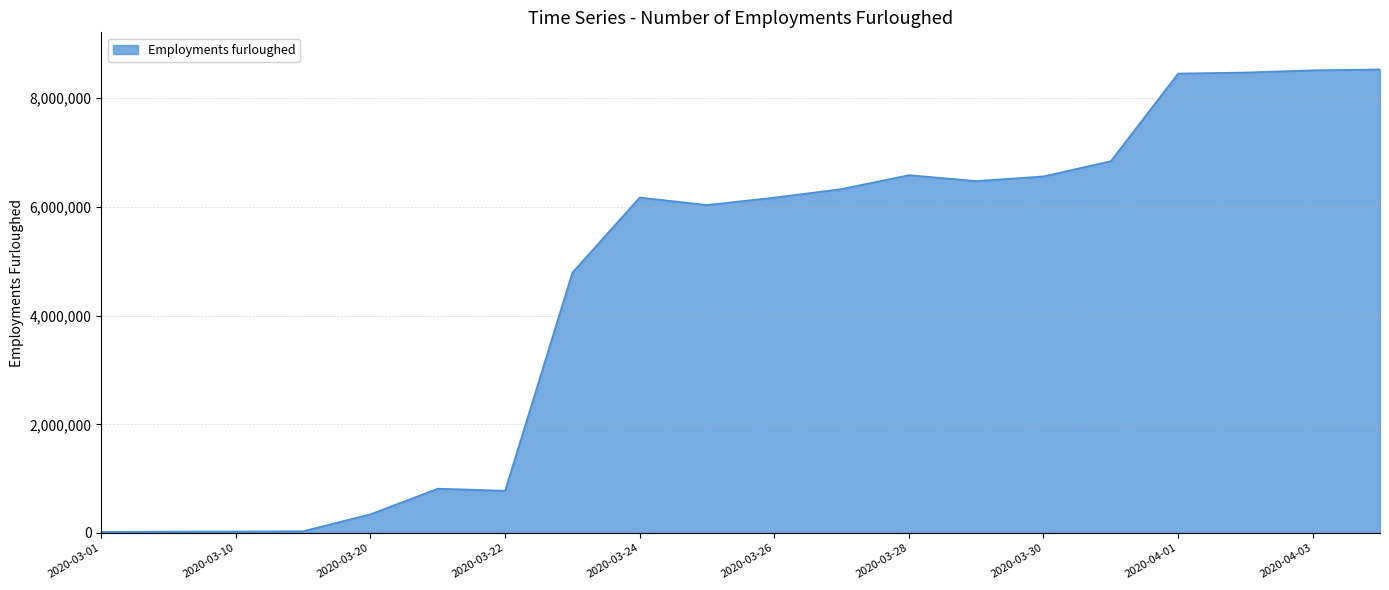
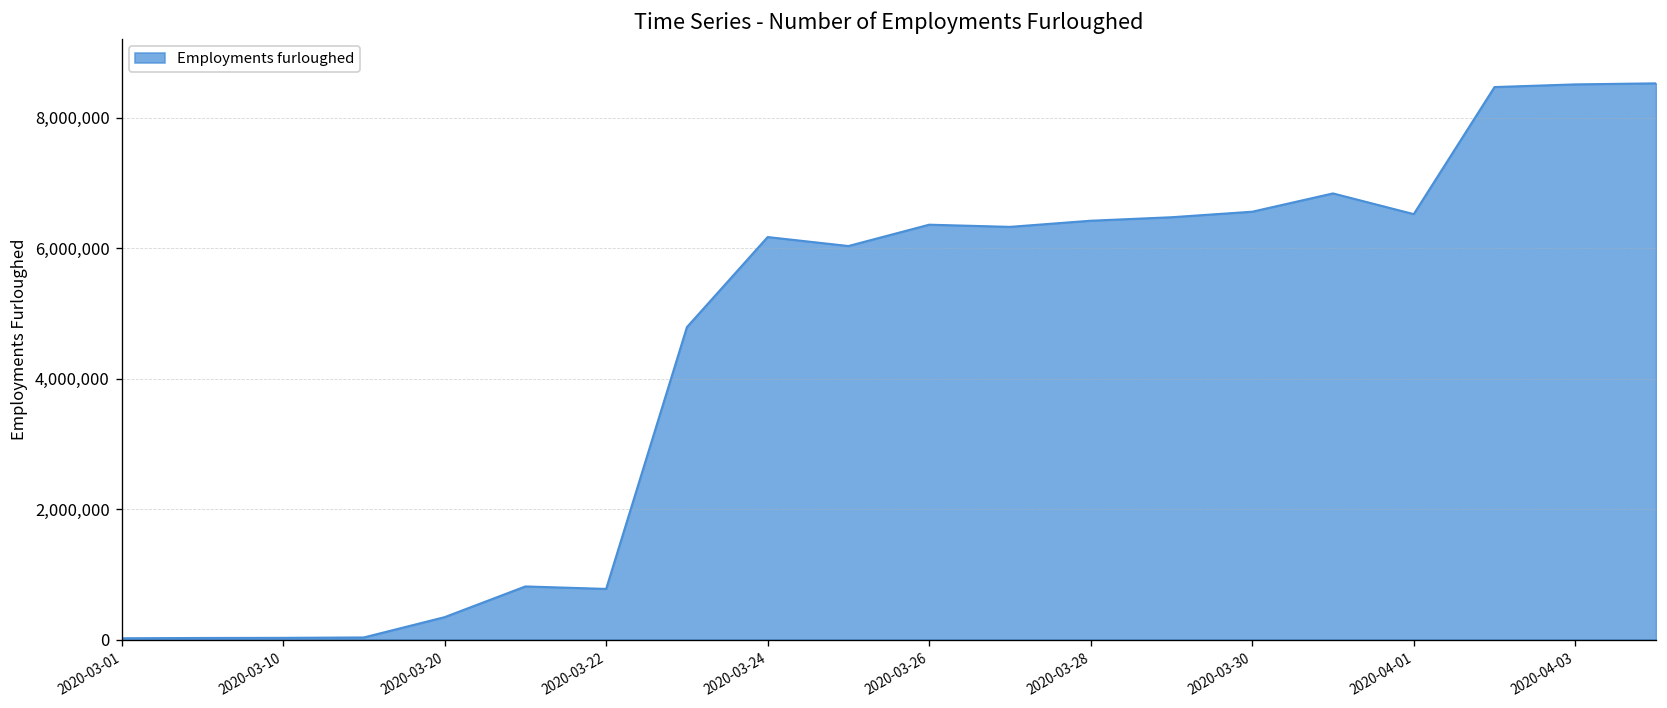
  {
    "2020-03-01": "0",
    "2020-03-10": "0",
    "2020-03-20": "300,000",
    "2020-03-22": "800,000",
    "2020-03-24": "6,200,000",
-   "2020-03-26": "6,200,000",
-   "2020-03-28": "6,600,000",
+   "2020-03-26": "6,400,000",
+   "2020-03-28": "6,400,000",
    "2020-03-30": "6,600,000",
-   "2020-04-01": "8,500,000",
+   "2020-04-01": "6,500,000",
    "2020-04-03": "8,500,000"
  }
